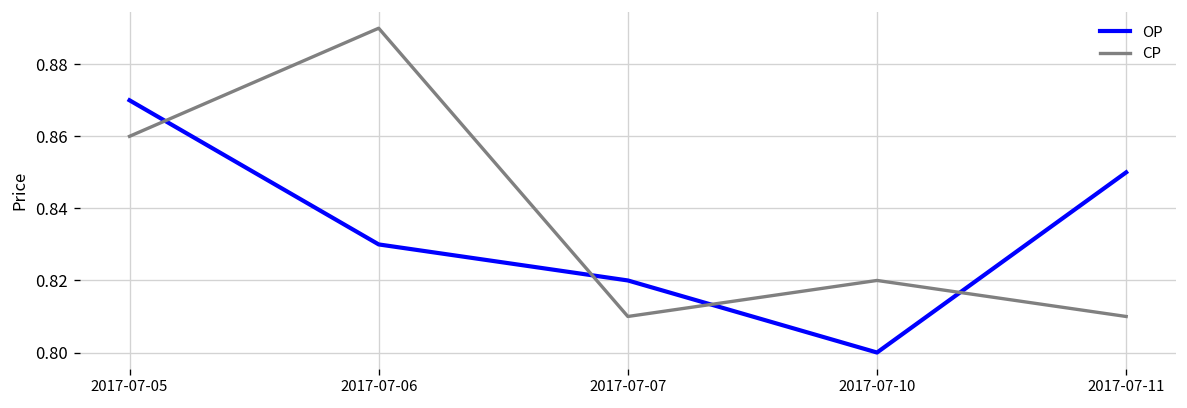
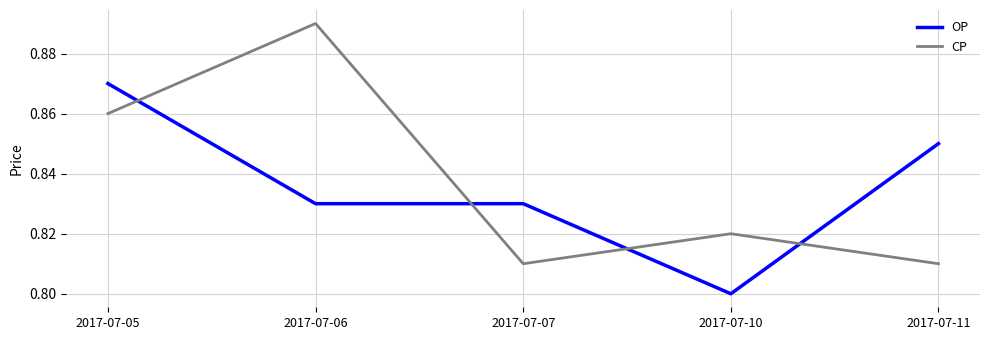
  {
    "OP": {
      "2017-07-05": 0.87,
      "2017-07-06": 0.83,
-     "2017-07-07": 0.82,
+     "2017-07-07": 0.83,
      "2017-07-10": 0.80,
      "2017-07-11": 0.85
    },
    "CP": {
      "2017-07-05": 0.86,
      "2017-07-06": 0.89,
      "2017-07-07": 0.81,
      "2017-07-10": 0.82,
      "2017-07-11": 0.81
    }
  }
